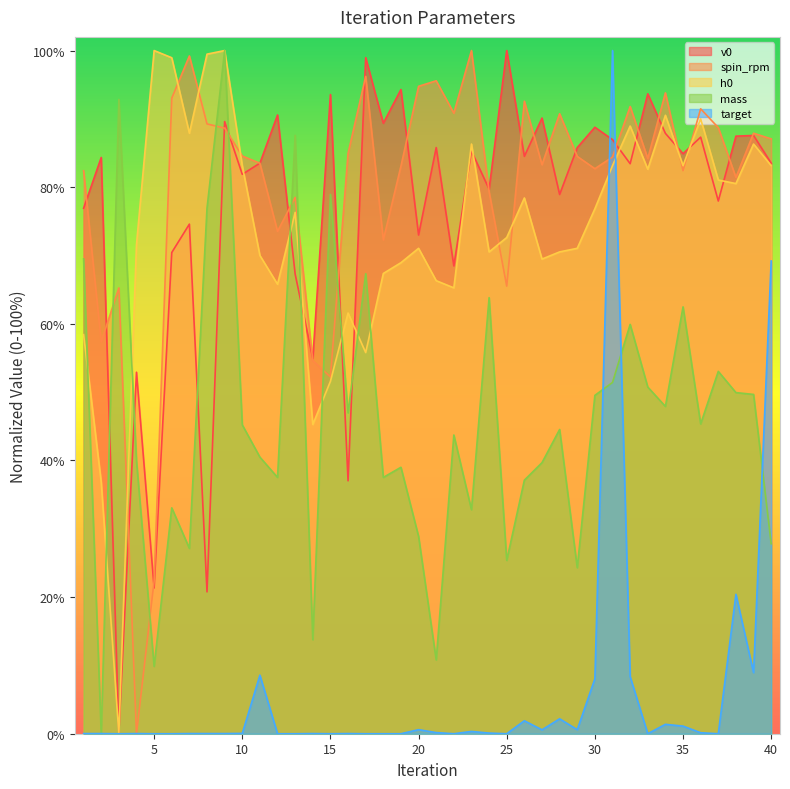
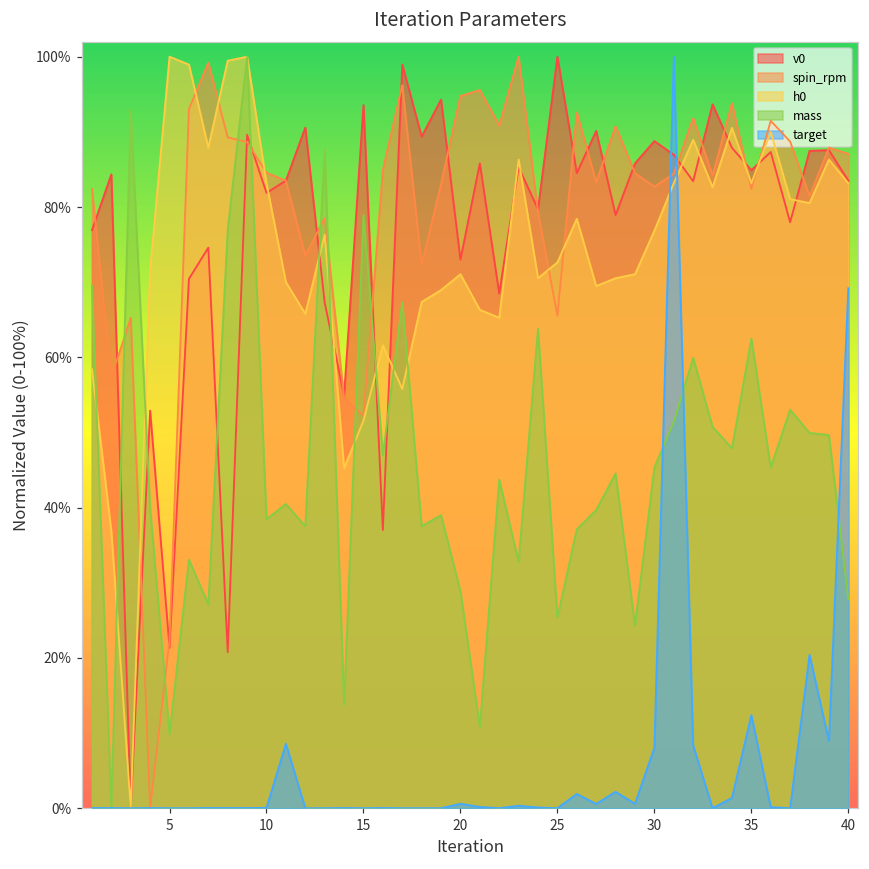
  {
    "mass": {
      "5": "10%",
-     "10": "45%",
+     "10": "38%",
      "15": "79%",
      "20": "29%",
      "25": "25%",
-     "30": "50%",
+     "30": "45%",
      "35": "62%",
      "40": "28%"
    },
    "target": {
      "5": "0%",
      "10": "0%",
      "15": "0%",
      "20": "1%",
      "25": "0%",
      "30": "8%",
-     "35": "1%",
+     "35": "12%",
      "40": "69%"
    }
  }
